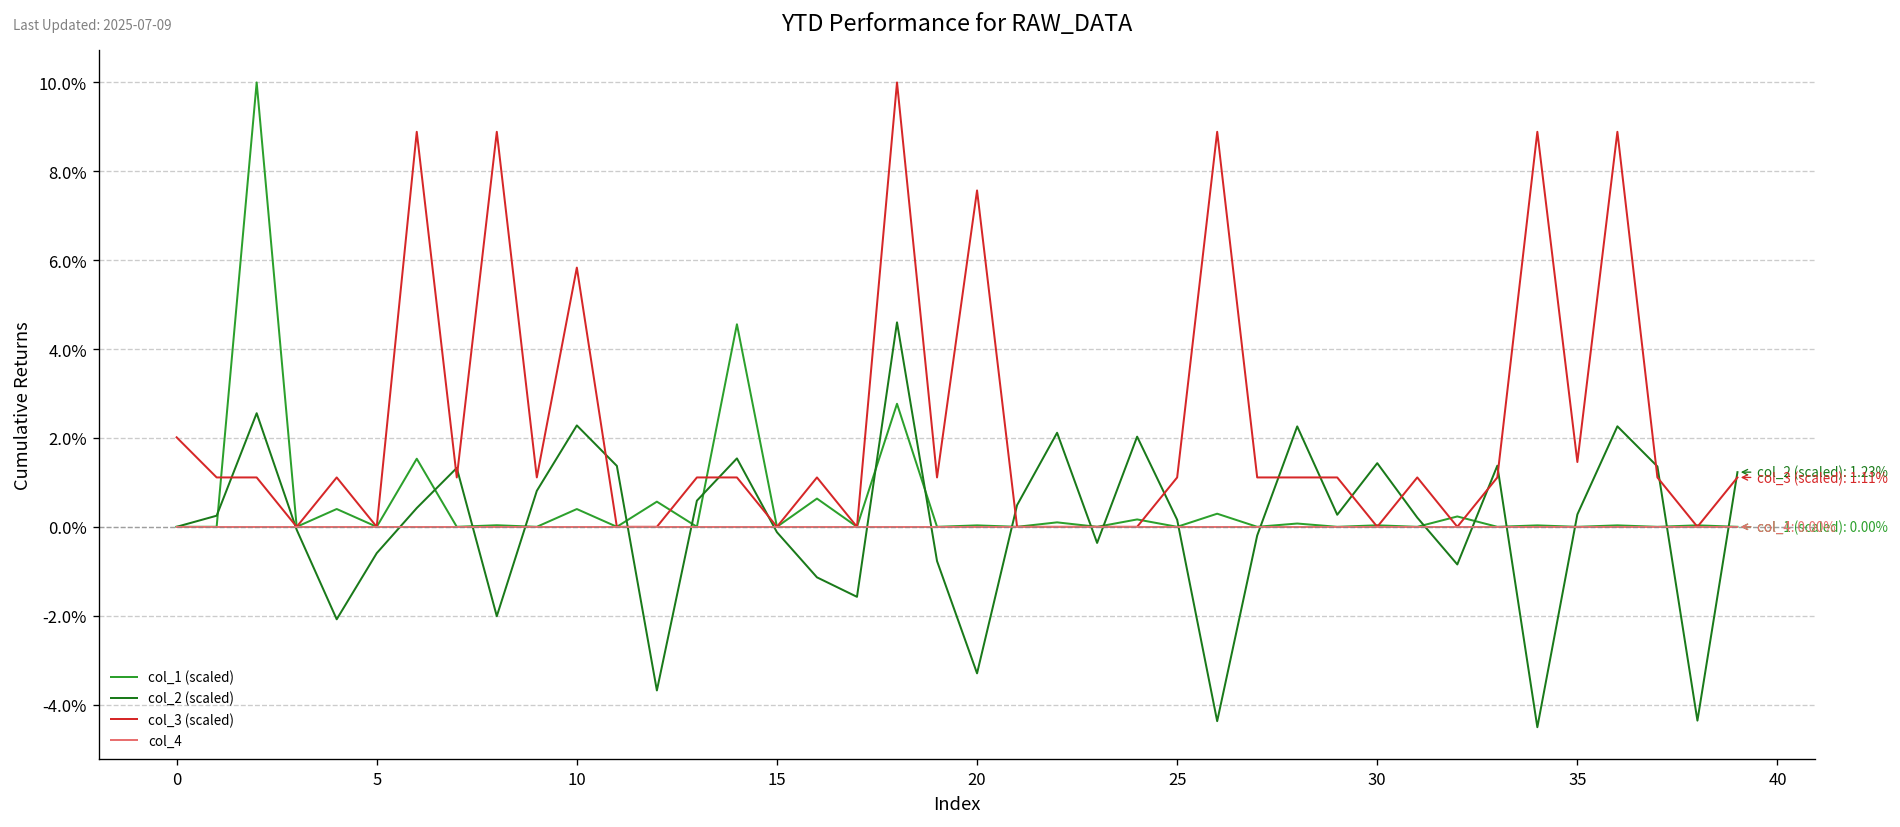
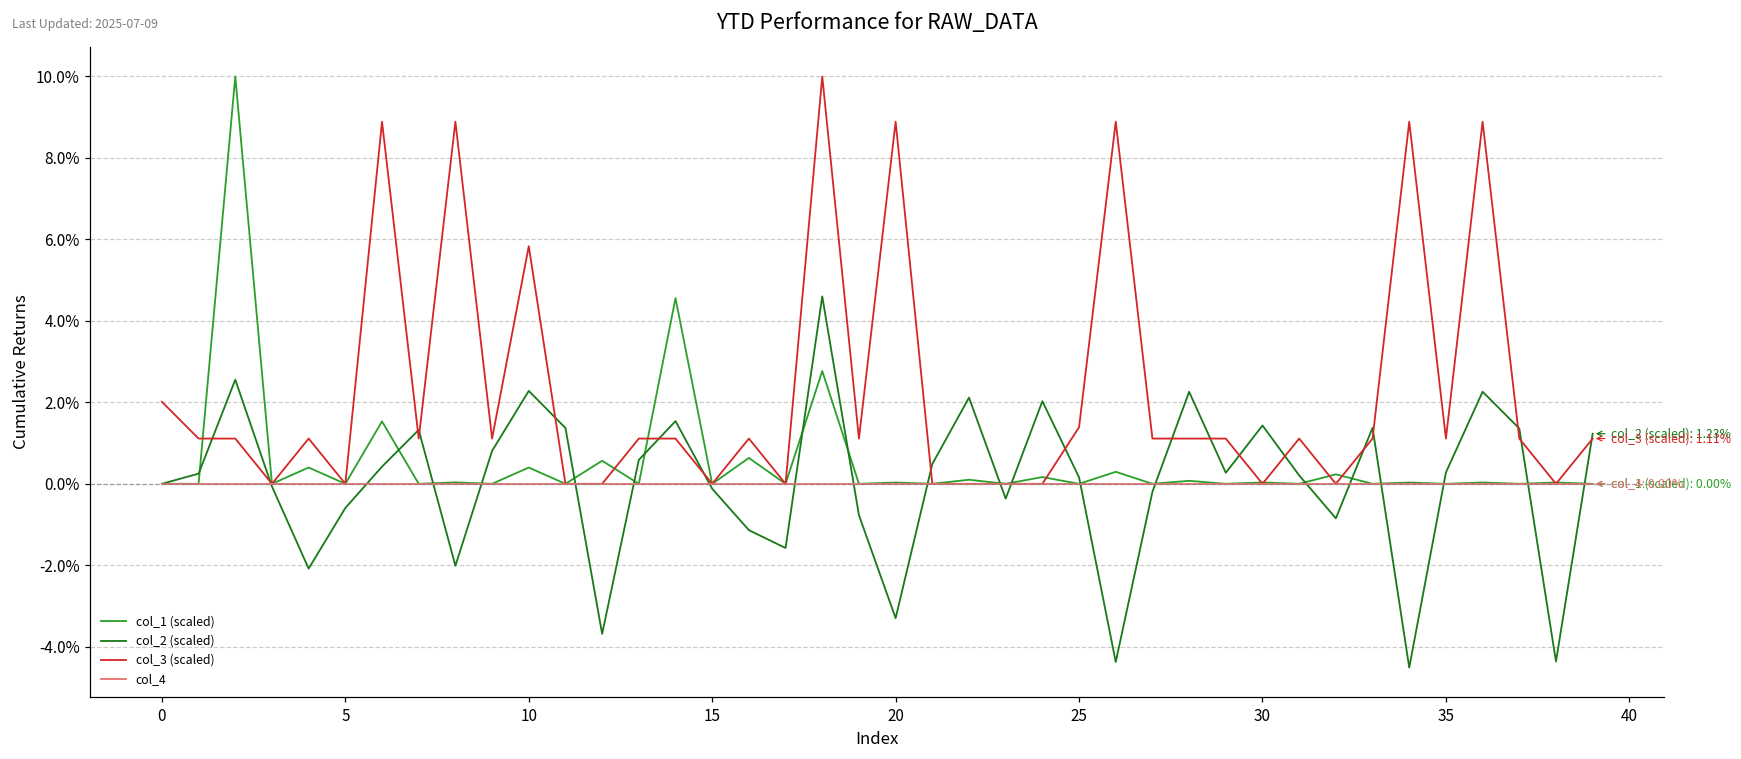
  {
    "col_3 (scaled)": {
      "0": "2.0%",
      "10": "5.8%",
-     "20": "7.6%",
-     "25": "1.1%",
-     "35": "1.5%"
+     "20": "8.9%",
+     "25": "1.4%",
+     "35": "1.1%"
    },
    "col_4": {
      "10": "0.0%"
    }
  }
